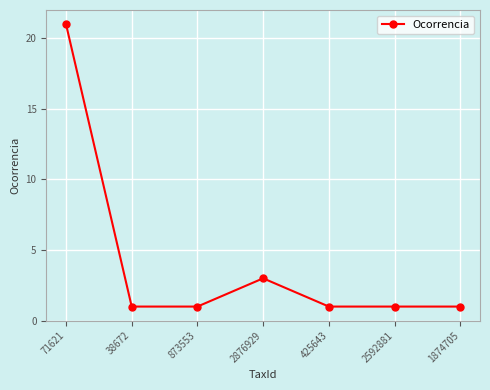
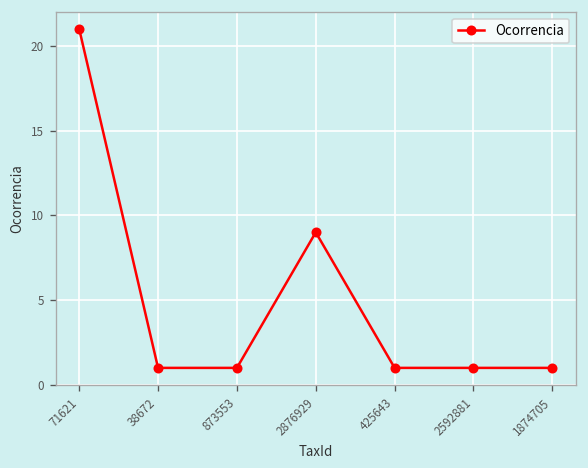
  {
    "71621": 21,
    "38672": 1,
    "873553": 1,
-   "2876929": 3,
+   "2876929": 9,
    "425643": 1,
    "2592881": 1,
    "1874705": 1
  }
